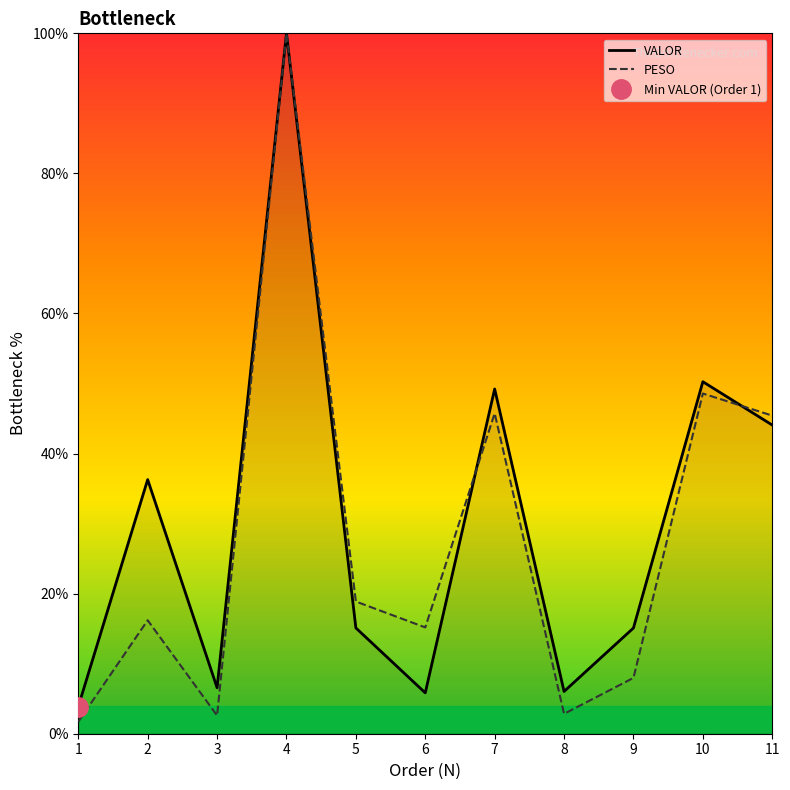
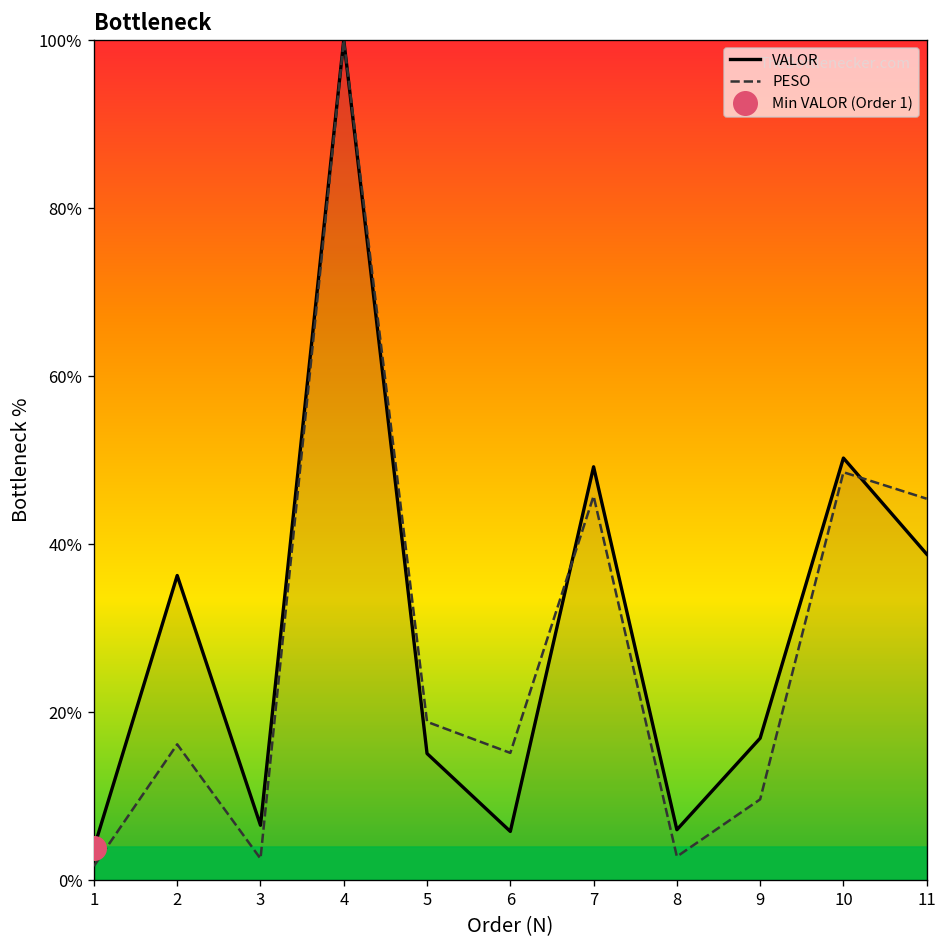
  {
    "VALOR": {
      "2": "36%",
      "3": "7%",
      "5": "15%",
      "6": "6%",
      "7": "49%",
      "8": "6%",
-     "9": "15%",
+     "9": "17%",
      "10": "50%",
-     "11": "44%"
+     "11": "39%"
    },
    "PESO": {
      "2": "16%",
      "5": "19%",
      "6": "15%",
      "7": "46%",
-     "9": "8%",
+     "9": "10%",
      "10": "49%",
      "11": "45%"
    }
  }
